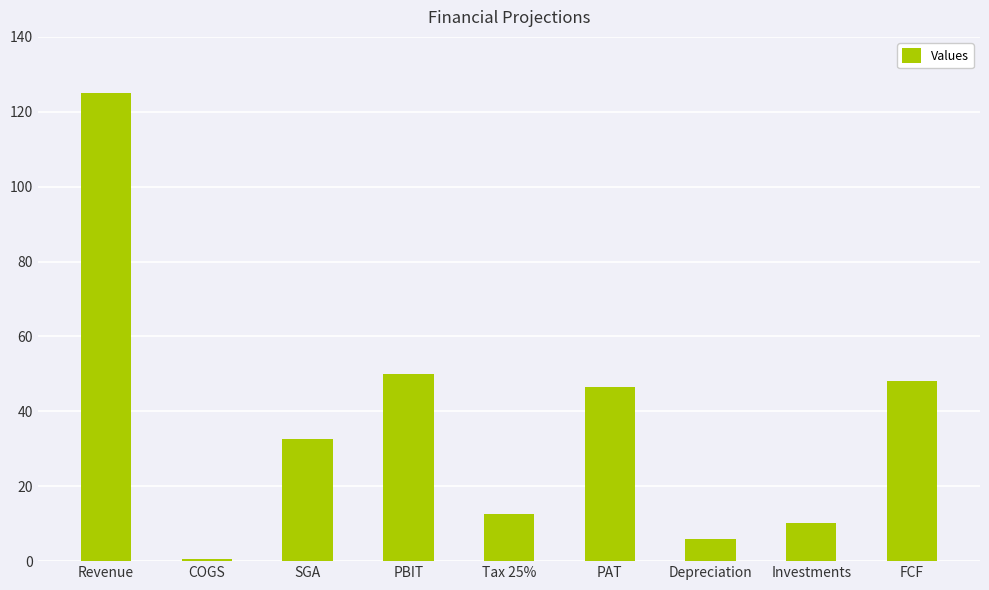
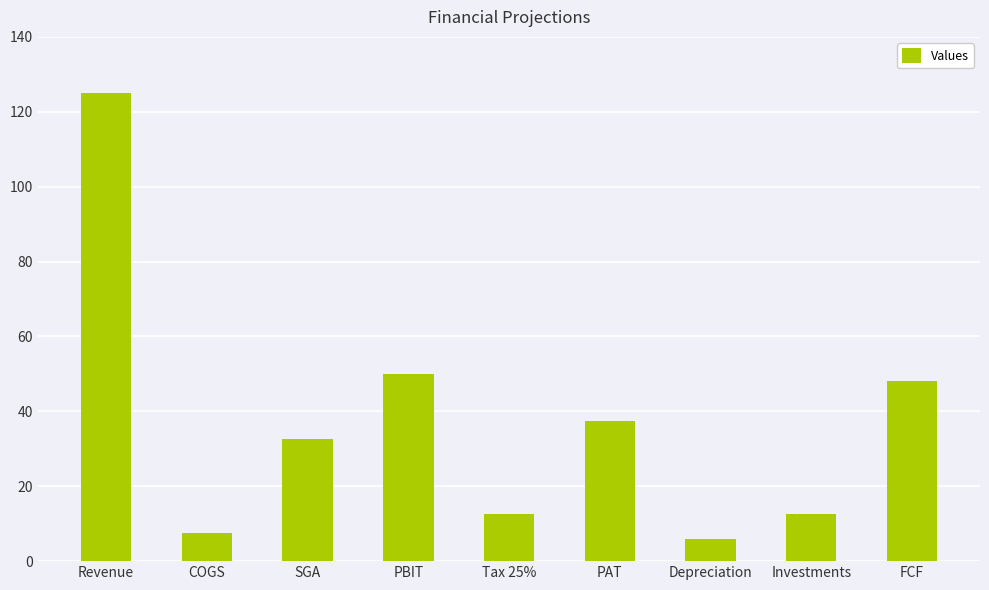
  {
    "Revenue": 125,
-   "COGS": 1,
+   "COGS": 8,
    "SGA": 33,
    "PBIT": 50,
    "Tax 25%": 13,
-   "PAT": 47,
+   "PAT": 38,
    "Depreciation": 6,
-   "Investments": 10,
+   "Investments": 13,
    "FCF": 48
  }
